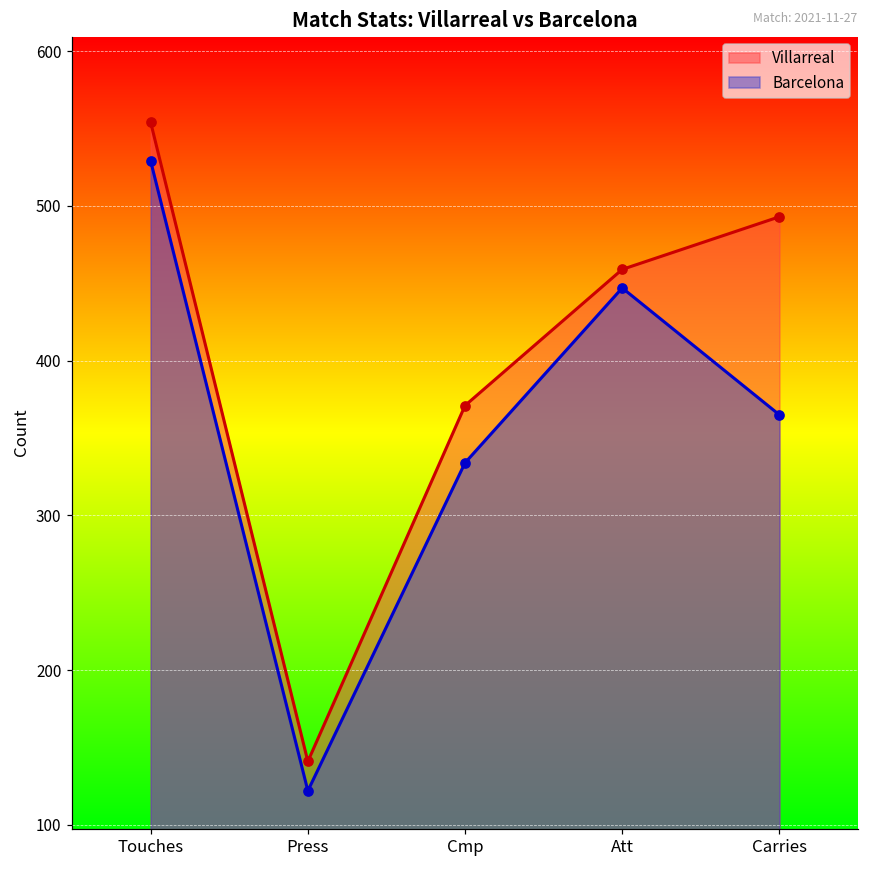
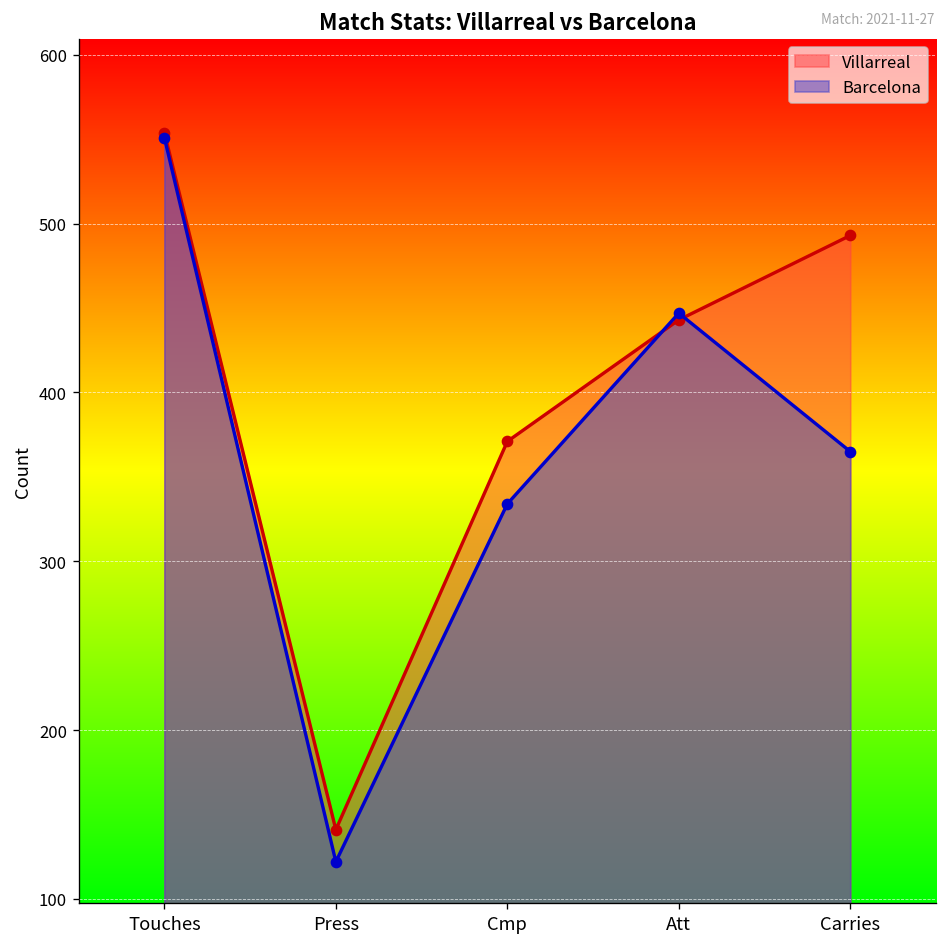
  {
    "Villarreal": {
      "Touches": 554,
      "Press": 141,
      "Cmp": 371,
-     "Att": 459,
+     "Att": 443,
      "Carries": 493
    },
    "Barcelona": {
-     "Touches": 529,
+     "Touches": 551,
      "Press": 122,
      "Cmp": 334,
      "Att": 447,
      "Carries": 365
    }
  }
